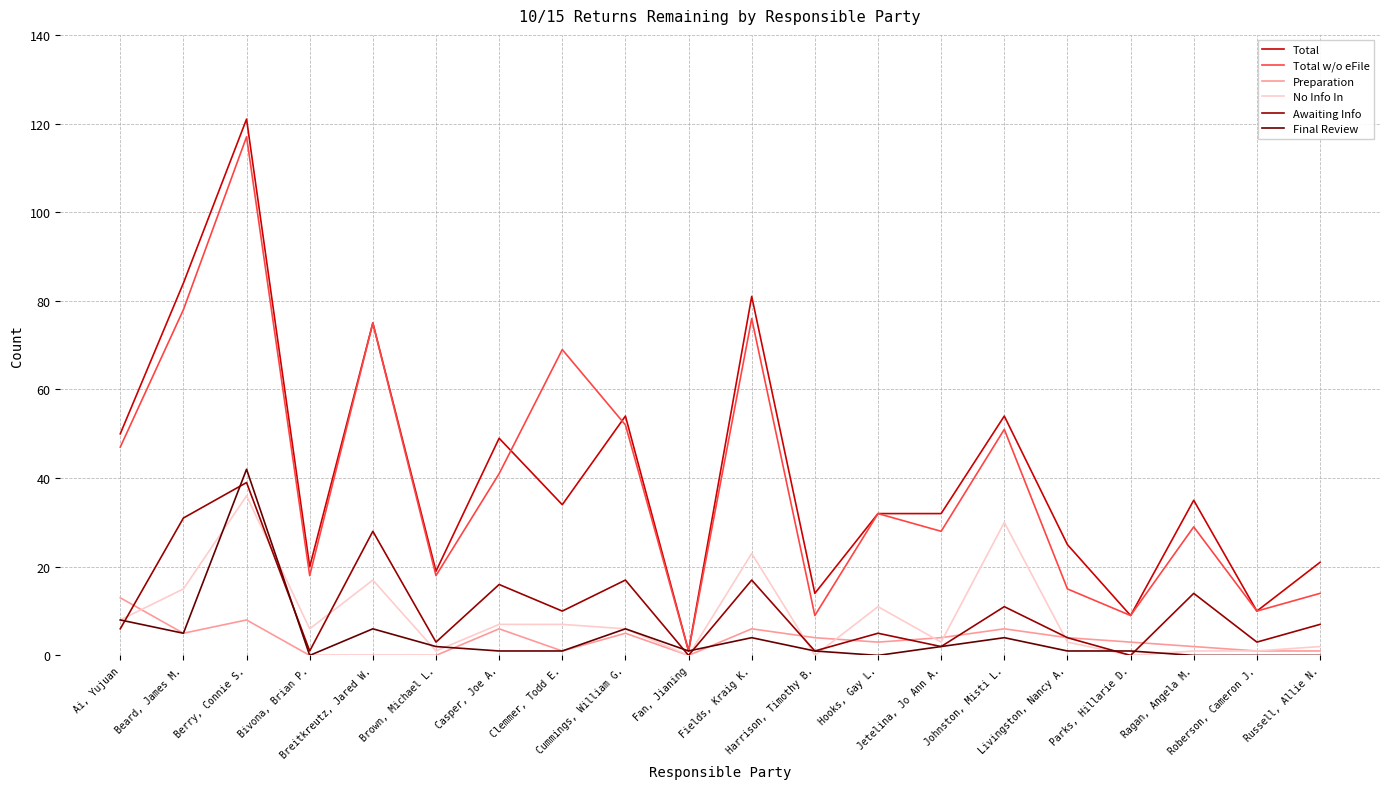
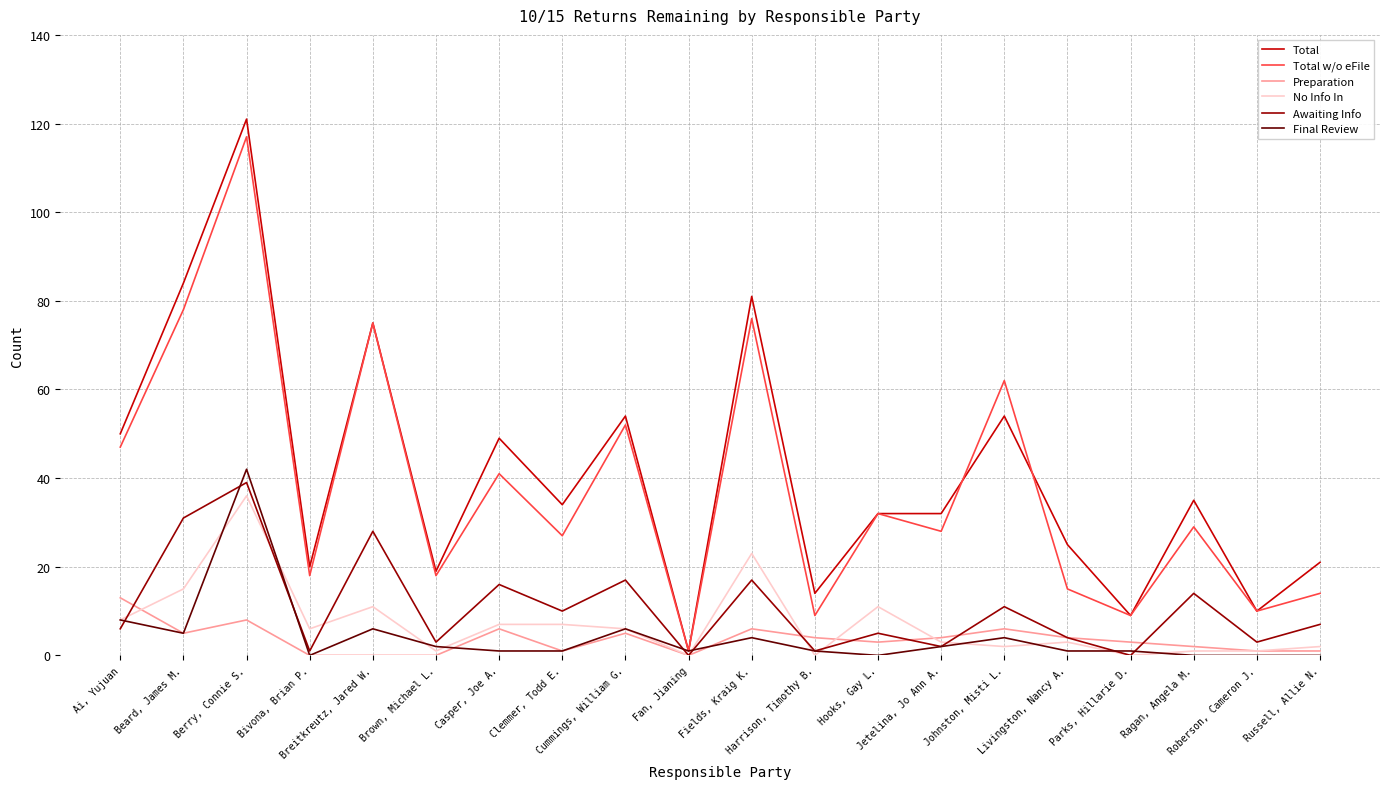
  {
    "Total w/o eFile": {
      "Ai, Yujuan": 47,
      "Beard, James M.": 78,
      "Berry, Connie S.": 117,
      "Bivona, Brian P.": 18,
      "Brown, Michael L.": 18,
      "Casper, Joe A.": 41,
-     "Clemmer, Todd E.": 69,
+     "Clemmer, Todd E.": 27,
      "Cummings, William G.": 52,
      "Fields, Kraig K.": 76,
      "Harrison, Timothy B.": 9,
      "Jetelina, Jo Ann A.": 28,
-     "Johnston, Misti L.": 51,
+     "Johnston, Misti L.": 62,
      "Livingston, Nancy A.": 15,
      "Ragan, Angela M.": 29,
      "Russell, Allie N.": 14
    },
    "Preparation": {
      "Ai, Yujuan": 13,
      "Berry, Connie S.": 8,
      "Breitkreutz, Jared W.": 0,
      "Brown, Michael L.": 0,
      "Casper, Joe A.": 6,
      "Cummings, William G.": 5,
      "Fields, Kraig K.": 6,
      "Harrison, Timothy B.": 4,
      "Hooks, Gay L.": 3,
      "Jetelina, Jo Ann A.": 4,
      "Johnston, Misti L.": 6,
      "Parks, Hillarie D.": 3,
      "Ragan, Angela M.": 2,
      "Russell, Allie N.": 1
    },
    "No Info In": {
      "Beard, James M.": 15,
      "Berry, Connie S.": 36,
      "Bivona, Brian P.": 6,
-     "Breitkreutz, Jared W.": 17,
+     "Breitkreutz, Jared W.": 11,
      "Brown, Michael L.": 1,
      "Casper, Joe A.": 7,
      "Clemmer, Todd E.": 7,
      "Fields, Kraig K.": 23,
      "Harrison, Timothy B.": 0,
      "Hooks, Gay L.": 11,
      "Jetelina, Jo Ann A.": 3,
-     "Johnston, Misti L.": 30,
+     "Johnston, Misti L.": 2,
      "Livingston, Nancy A.": 3,
      "Ragan, Angela M.": 1,
      "Russell, Allie N.": 2
    }
  }
